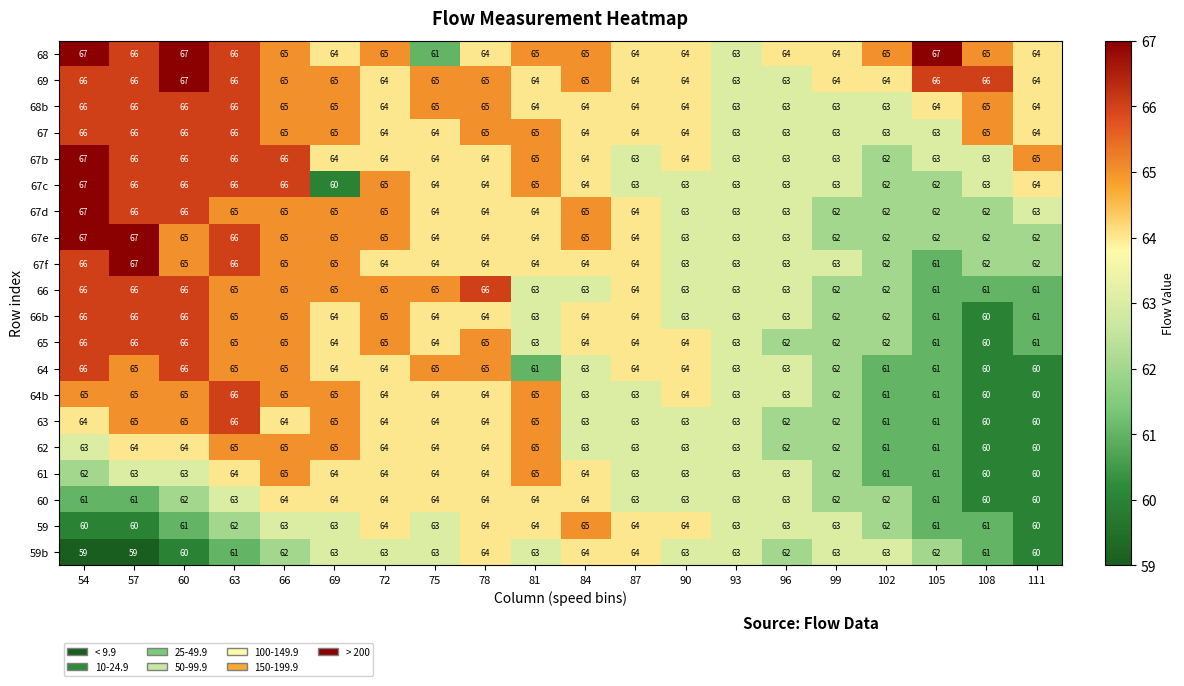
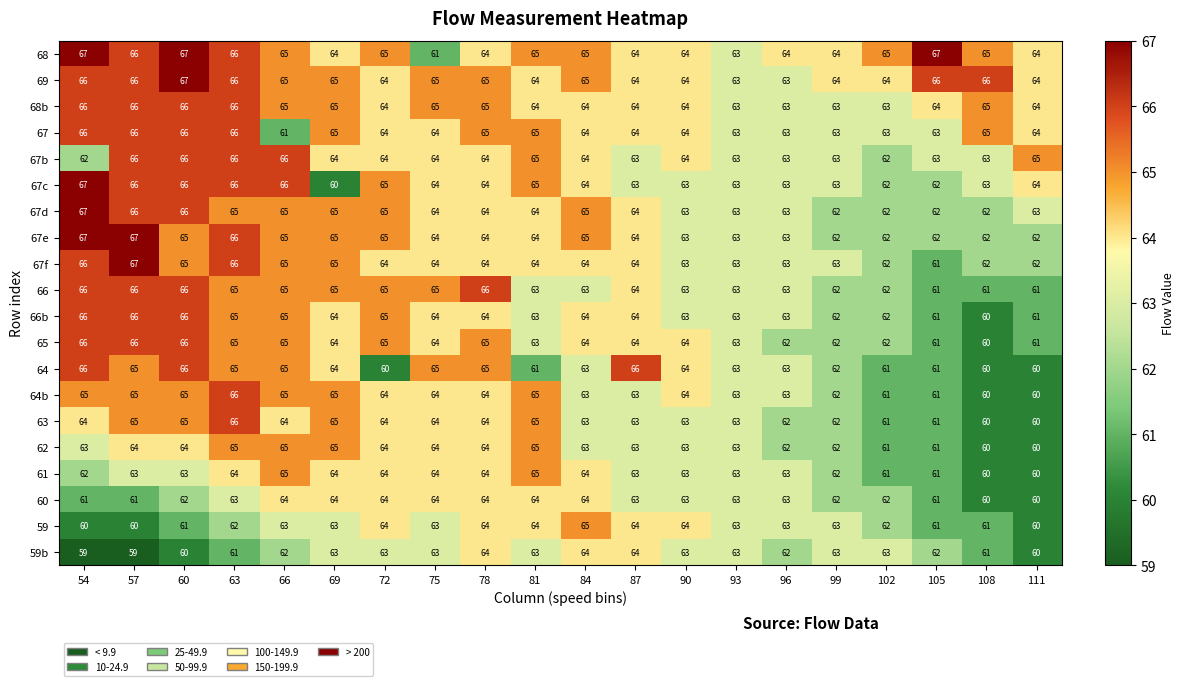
  {
    "67": {
      "54": 66,
      "57": 66,
      "60": 66,
      "63": 66,
-     "66": 65,
+     "66": 61,
      "69": 65,
      "72": 64,
      "75": 64,
      "78": 65,
      "81": 65,
      "84": 64,
      "87": 64,
      "90": 64,
      "93": 63,
      "96": 63,
      "99": 63,
      "102": 63,
      "105": 63,
      "108": 65,
      "111": 64
    },
    "67b": {
-     "54": 67,
+     "54": 62,
      "57": 66,
      "60": 66,
      "63": 66,
      "66": 66,
      "69": 64,
      "72": 64,
      "75": 64,
      "78": 64,
      "81": 65,
      "84": 64,
      "87": 63,
      "90": 64,
      "93": 63,
      "96": 63,
      "99": 63,
      "102": 62,
      "105": 63,
      "108": 63,
      "111": 65
    },
    "64": {
      "54": 66,
      "57": 65,
      "60": 66,
      "63": 65,
      "66": 65,
      "69": 64,
-     "72": 64,
+     "72": 60,
      "75": 65,
      "78": 65,
      "81": 61,
      "84": 63,
-     "87": 64,
+     "87": 66,
      "90": 64,
      "93": 63,
      "96": 63,
      "99": 62,
      "102": 61,
      "105": 61,
      "108": 60,
      "111": 60
    }
  }
